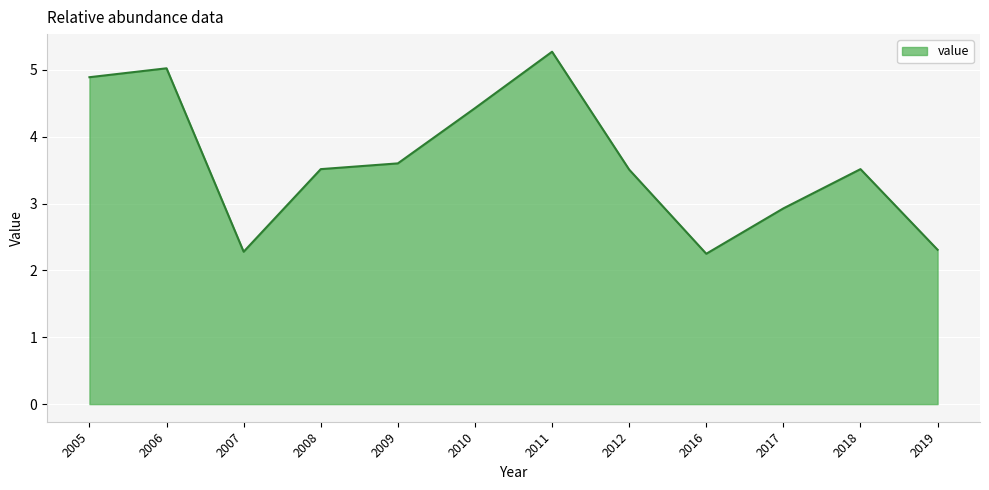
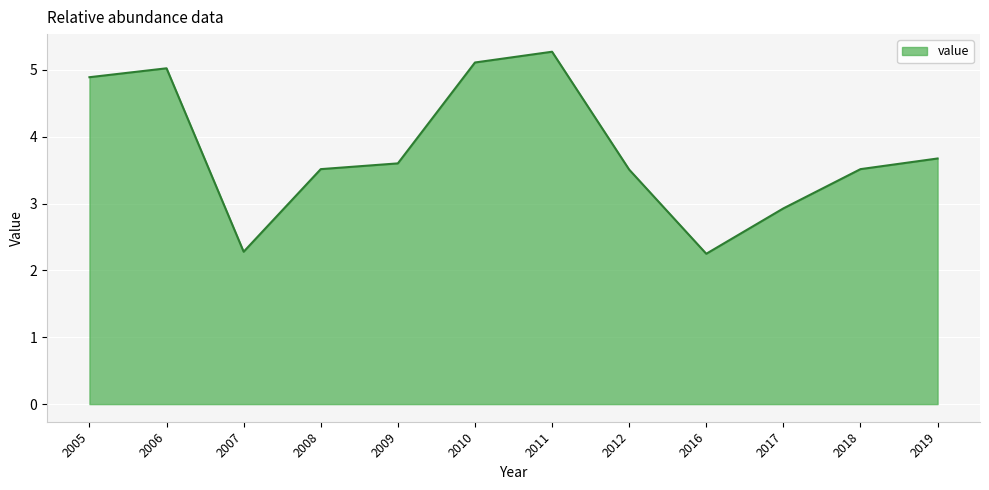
  {
    "2005": 4.9,
    "2006": 5.0,
    "2007": 2.3,
    "2008": 3.5,
    "2009": 3.6,
-   "2010": 4.4,
+   "2010": 5.1,
    "2011": 5.3,
    "2012": 3.5,
    "2016": 2.2,
    "2017": 2.9,
    "2018": 3.5,
-   "2019": 2.3
+   "2019": 3.7
  }
